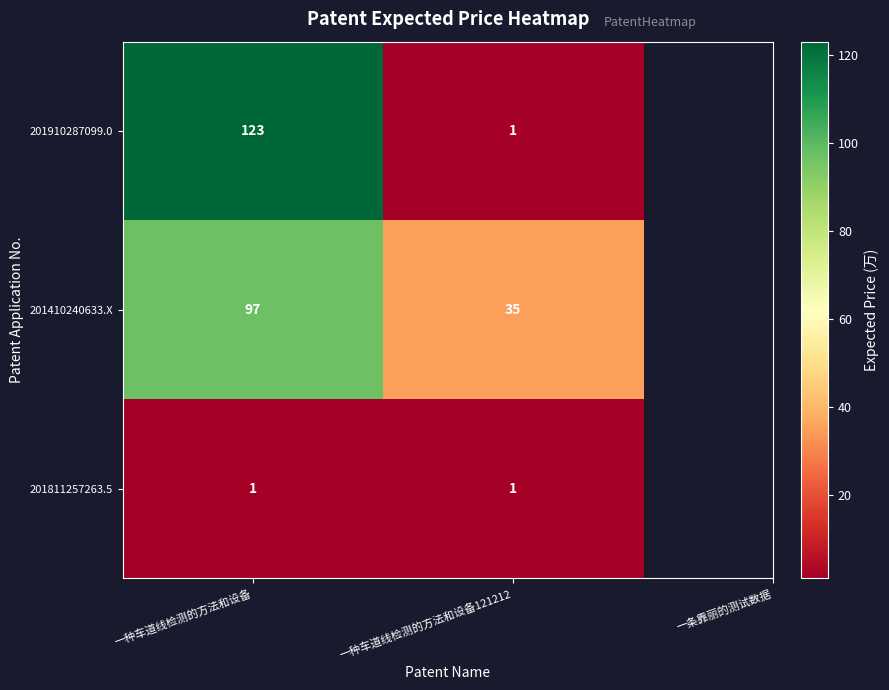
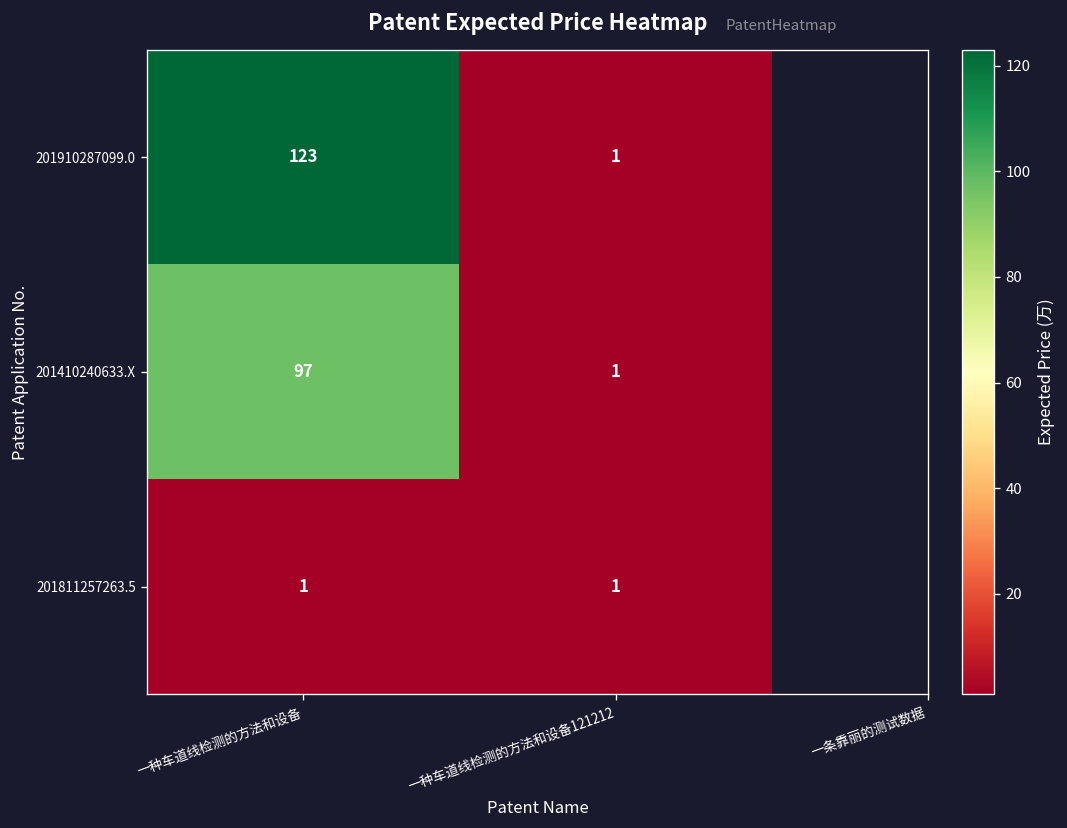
  {
    "201910287099.0": {
      "一种车道线检测的方法和设备": 123,
      "一种车道线检测的方法和设备121212": 1
    },
    "201410240633.X": {
      "一种车道线检测的方法和设备": 97,
-     "一种车道线检测的方法和设备121212": 35
+     "一种车道线检测的方法和设备121212": 1
    },
    "201811257263.5": {
      "一种车道线检测的方法和设备": 1,
      "一种车道线检测的方法和设备121212": 1
    }
  }
